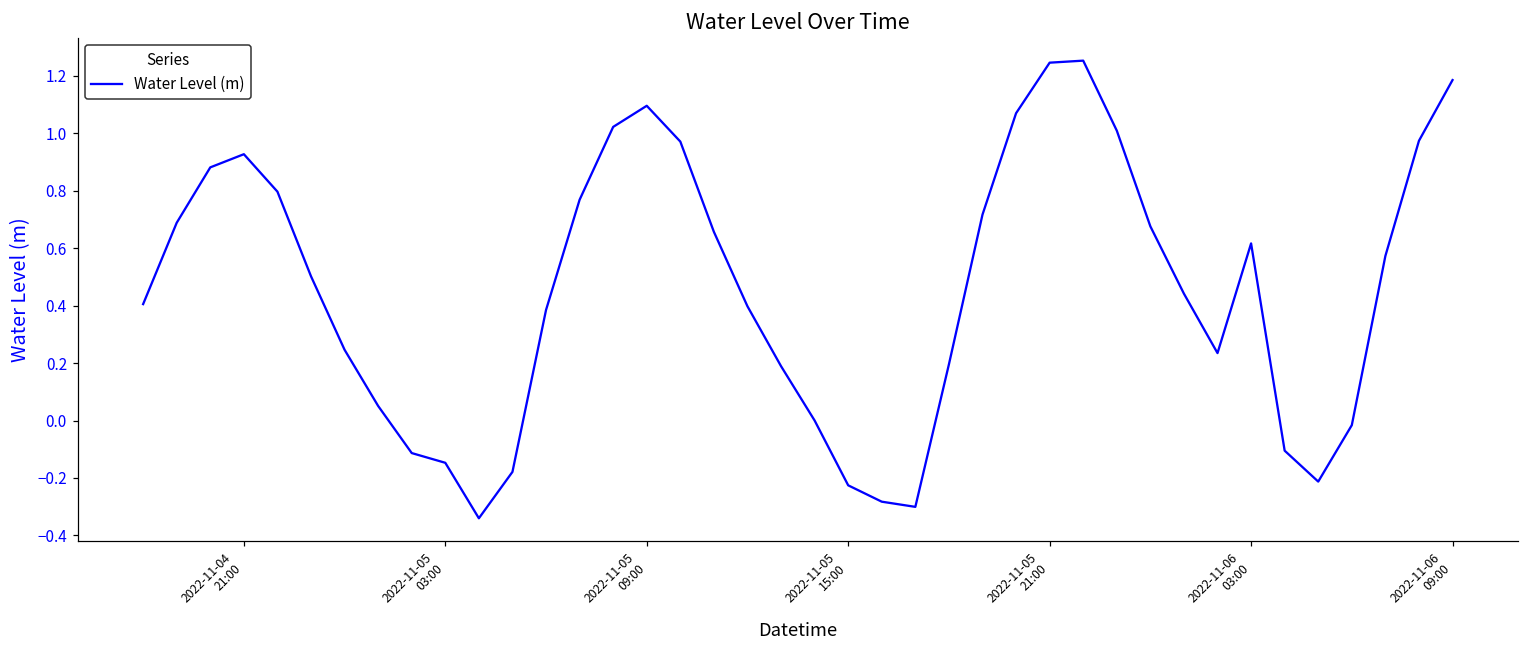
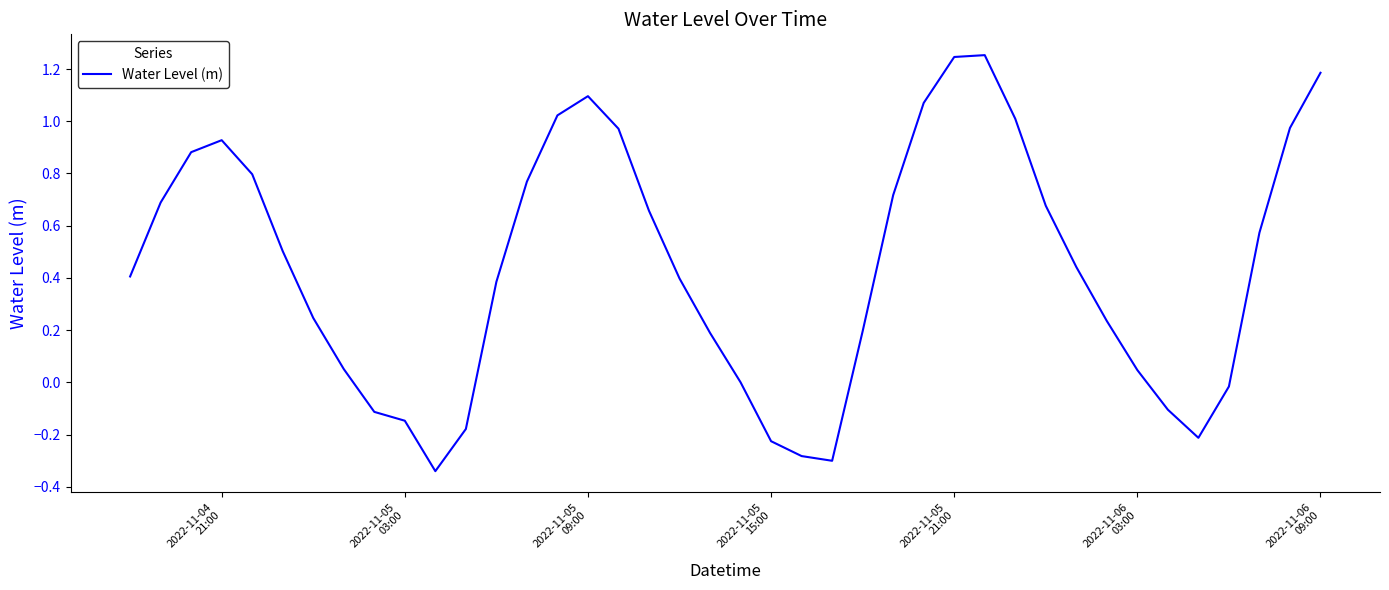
  {
    "2022-11-04 21:00": 0.93,
    "2022-11-05 03:00": -0.15,
    "2022-11-05 09:00": 1.10,
    "2022-11-05 15:00": -0.23,
    "2022-11-05 21:00": 1.25,
-   "2022-11-06 03:00": 0.62,
+   "2022-11-06 03:00": 0.05,
    "2022-11-06 09:00": 1.19
  }
